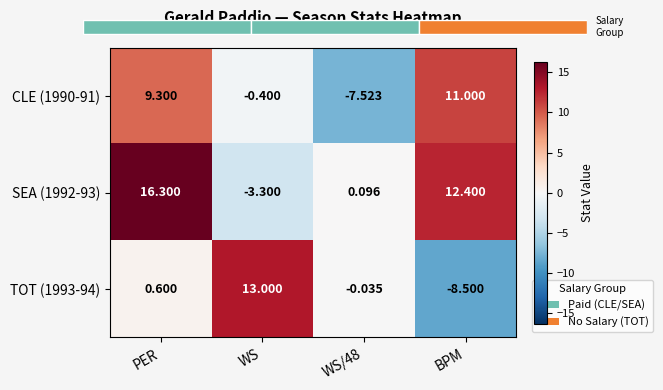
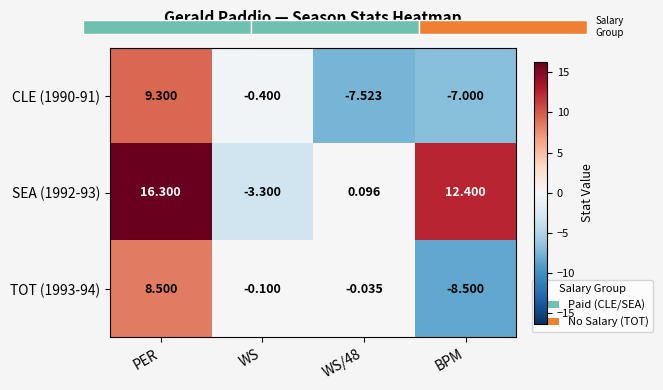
  {
    "Gerald Paddio — Season Stats Heatmap": {
      "CLE (1990-91)": {
        "PER": 9.300,
        "WS": -0.400,
        "WS/48": -7.523,
-       "BPM": 11.000
+       "BPM": -7.000
      },
      "SEA (1992-93)": {
        "PER": 16.300,
        "WS": -3.300,
        "WS/48": 0.096,
        "BPM": 12.400
      },
      "TOT (1993-94)": {
-       "PER": 0.600,
-       "WS": 13.000,
+       "PER": 8.500,
+       "WS": -0.100,
        "WS/48": -0.035,
        "BPM": -8.500
      }
    }
  }
